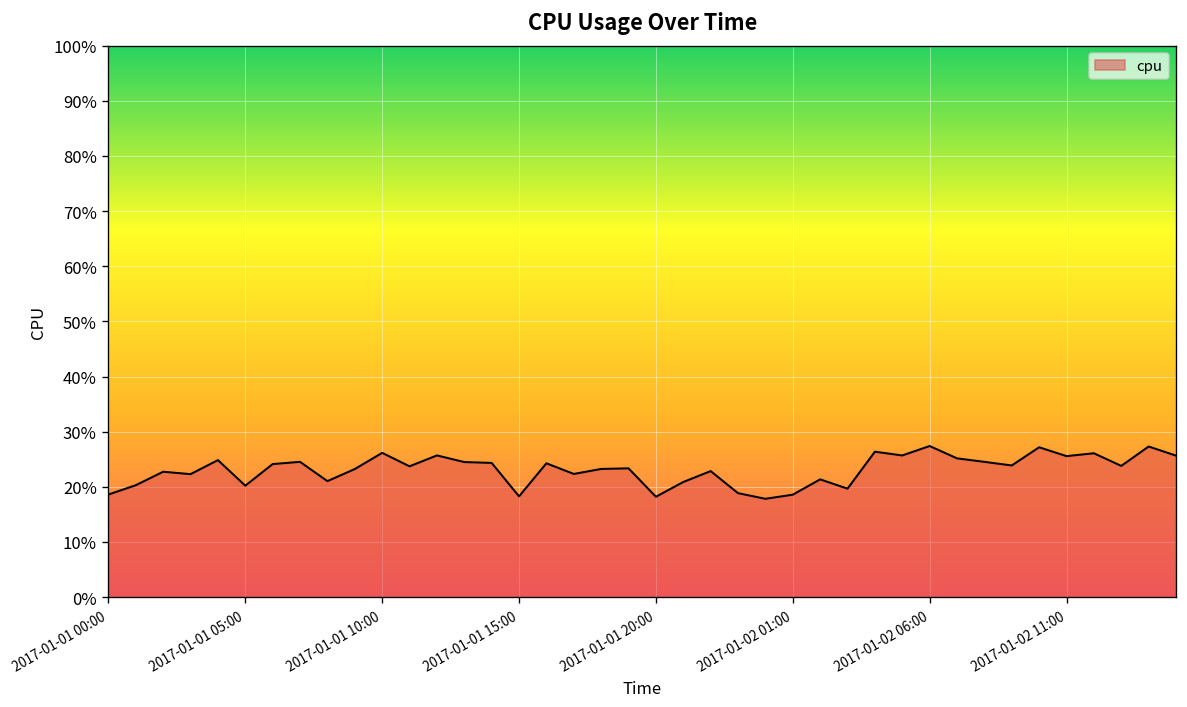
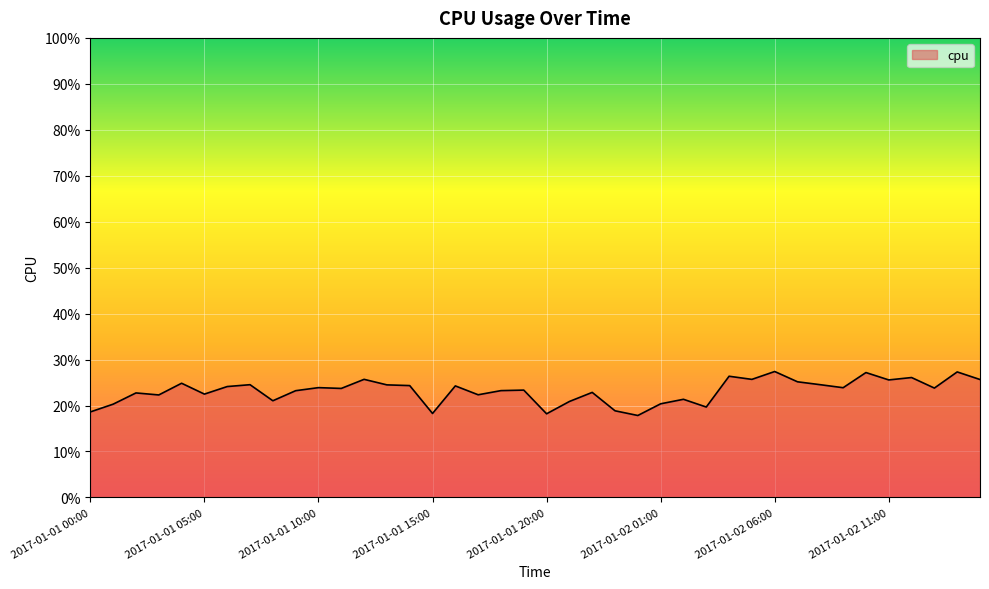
  {
    "2017-01-01 00:00": "19%",
-   "2017-01-01 05:00": "20%",
-   "2017-01-01 10:00": "26%",
+   "2017-01-01 05:00": "22%",
+   "2017-01-01 10:00": "24%",
    "2017-01-01 15:00": "18%",
    "2017-01-01 20:00": "18%",
-   "2017-01-02 01:00": "19%",
+   "2017-01-02 01:00": "20%",
    "2017-01-02 06:00": "27%",
    "2017-01-02 11:00": "26%"
  }
